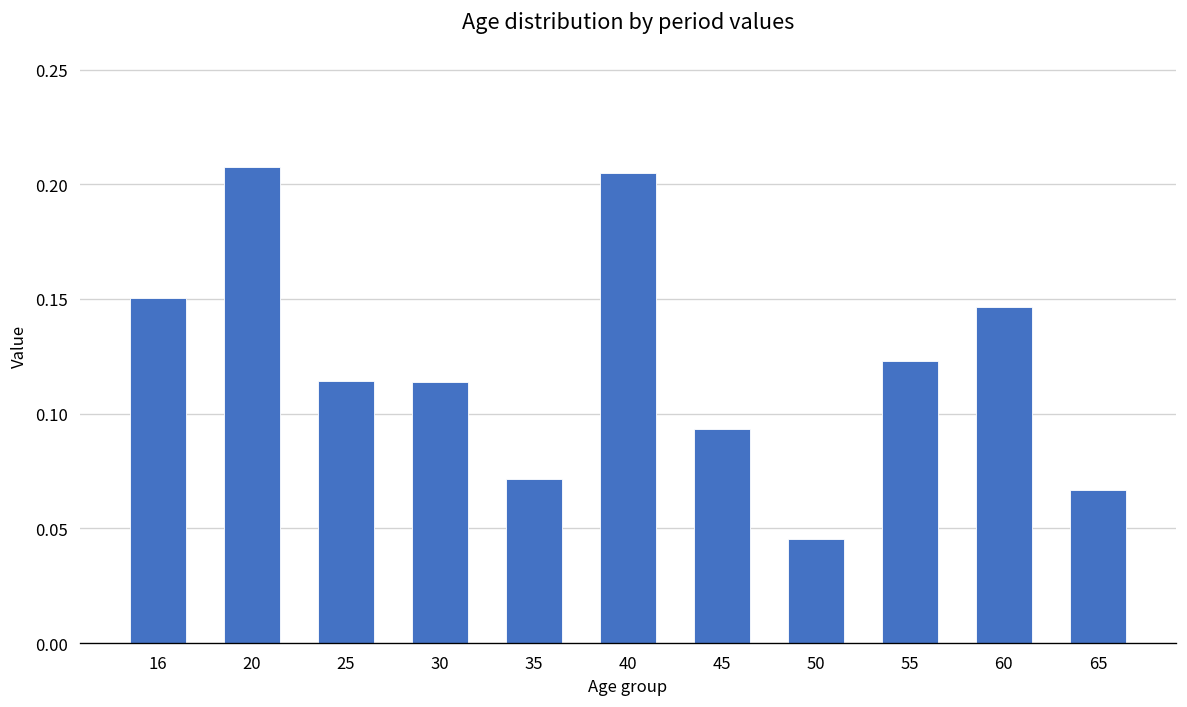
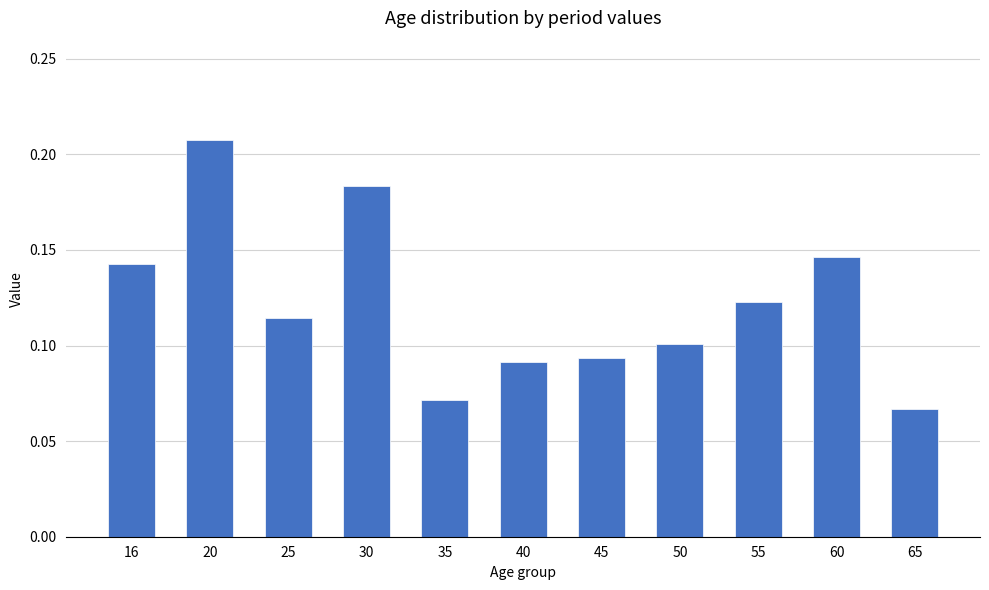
  {
-   "16": 0.151,
+   "16": 0.142,
    "20": 0.208,
    "25": 0.114,
-   "30": 0.114,
+   "30": 0.184,
    "35": 0.072,
-   "40": 0.205,
+   "40": 0.091,
    "45": 0.093,
-   "50": 0.045,
+   "50": 0.101,
    "55": 0.123,
    "60": 0.146,
    "65": 0.067
  }
